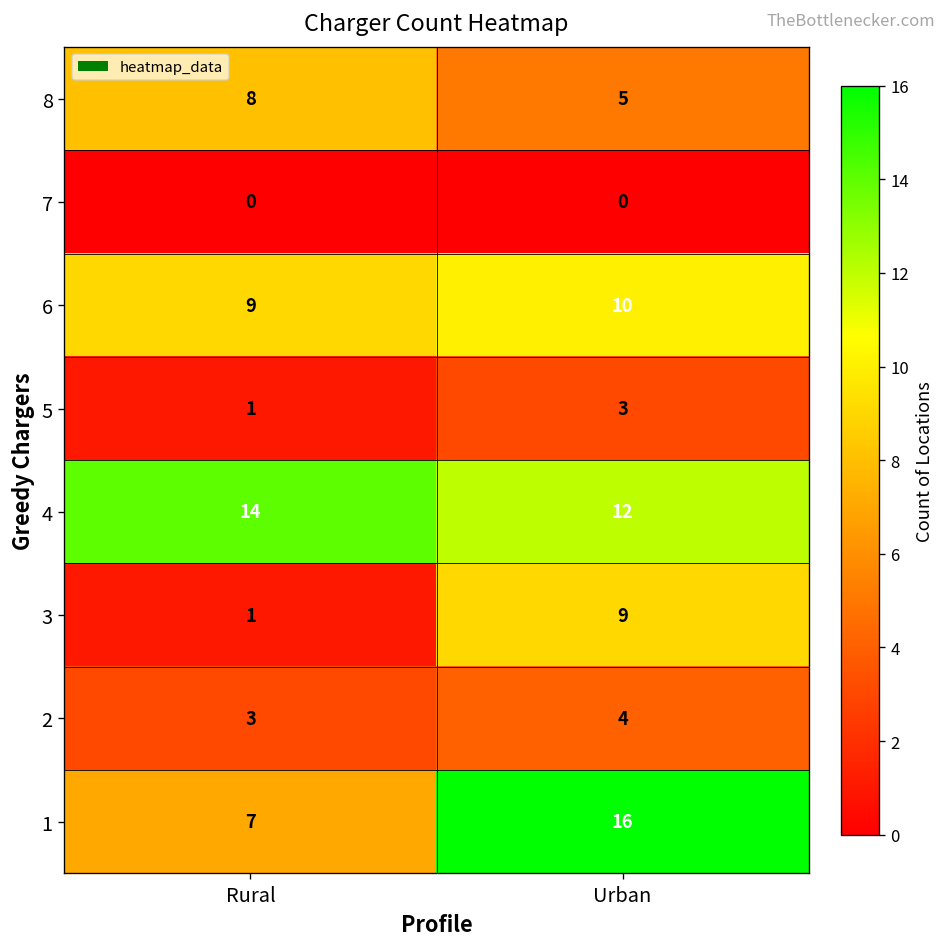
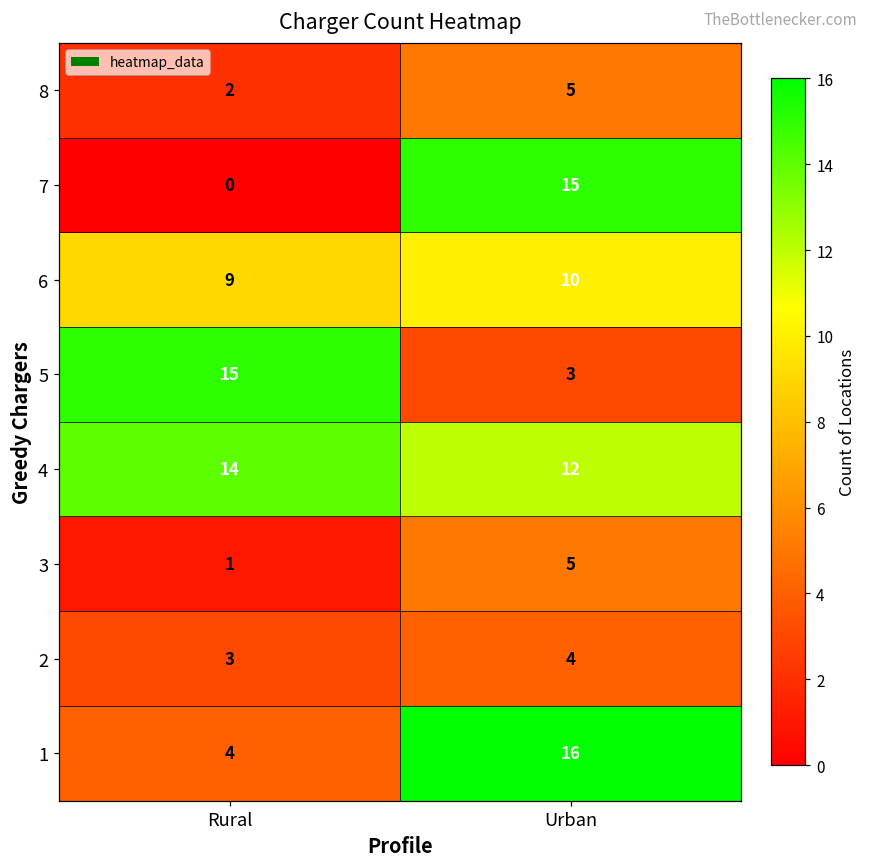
  {
    "8": {
-     "Rural": 8,
+     "Rural": 2,
      "Urban": 5
    },
    "7": {
      "Rural": 0,
-     "Urban": 0
+     "Urban": 15
    },
    "6": {
      "Rural": 9,
      "Urban": 10
    },
    "5": {
-     "Rural": 1,
+     "Rural": 15,
      "Urban": 3
    },
    "4": {
      "Rural": 14,
      "Urban": 12
    },
    "3": {
      "Rural": 1,
-     "Urban": 9
+     "Urban": 5
    },
    "2": {
      "Rural": 3,
      "Urban": 4
    },
    "1": {
-     "Rural": 7,
+     "Rural": 4,
      "Urban": 16
    }
  }
